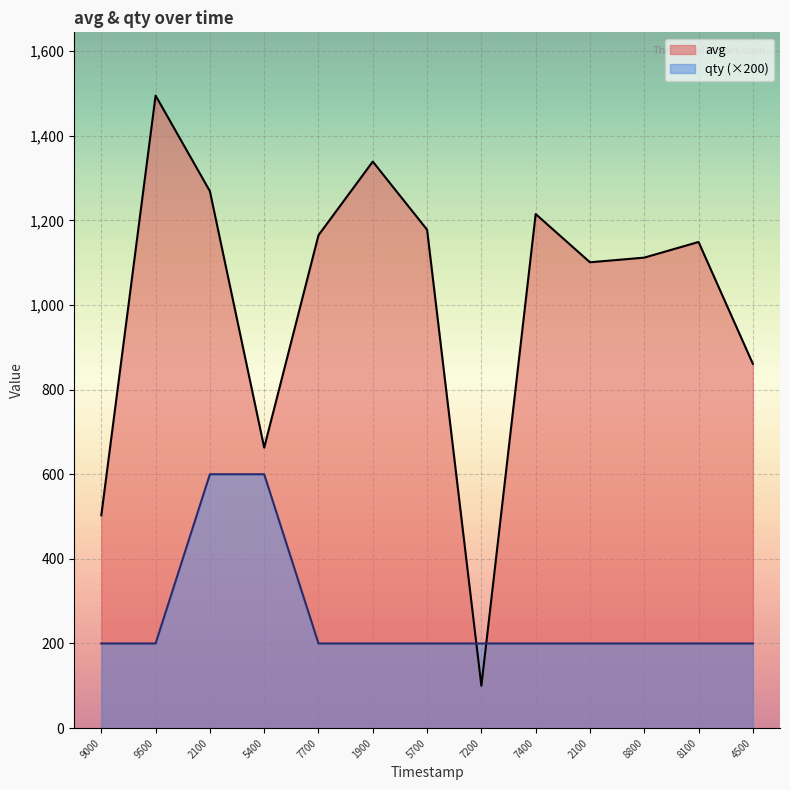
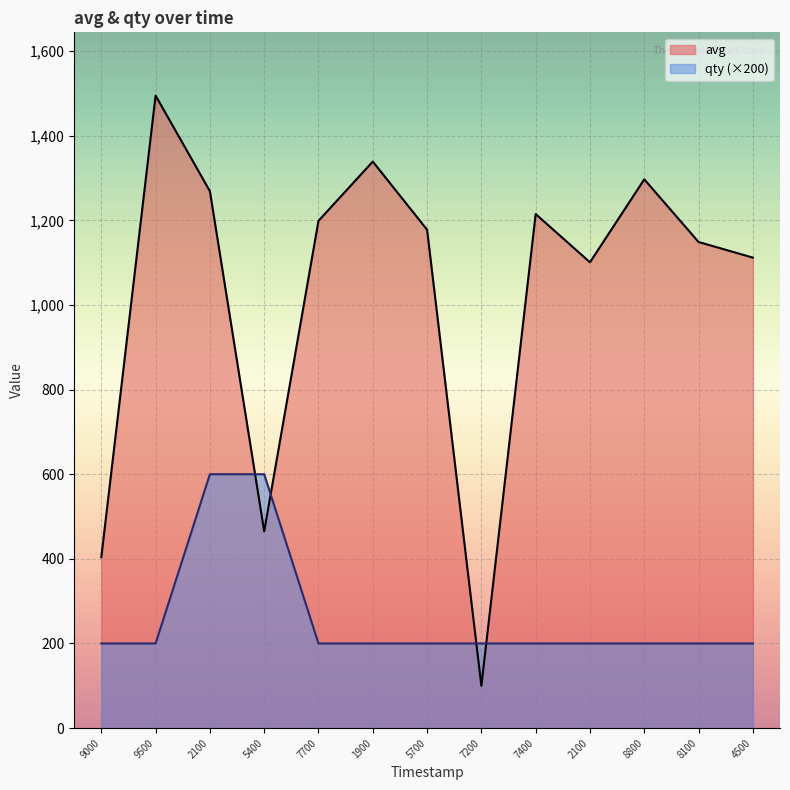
  {
    "avg": {
-     "9000": "500",
+     "9000": "400",
      "9500": "1,500",
-     "5400": "660",
-     "7700": "1,170",
+     "5400": "470",
+     "7700": "1,200",
      "1900": "1,340",
      "5700": "1,180",
      "7200": "100",
      "7400": "1,220",
-     "8800": "1,110",
+     "8800": "1,300",
      "8100": "1,150",
-     "4500": "860"
+     "4500": "1,110"
    },
    "qty (×200)": {
      "9000": "200",
      "9500": "200",
      "5400": "600",
      "7700": "200",
      "1900": "200",
      "5700": "200",
      "7200": "200",
      "7400": "200",
      "8800": "200",
      "8100": "200",
      "4500": "200"
    }
  }
